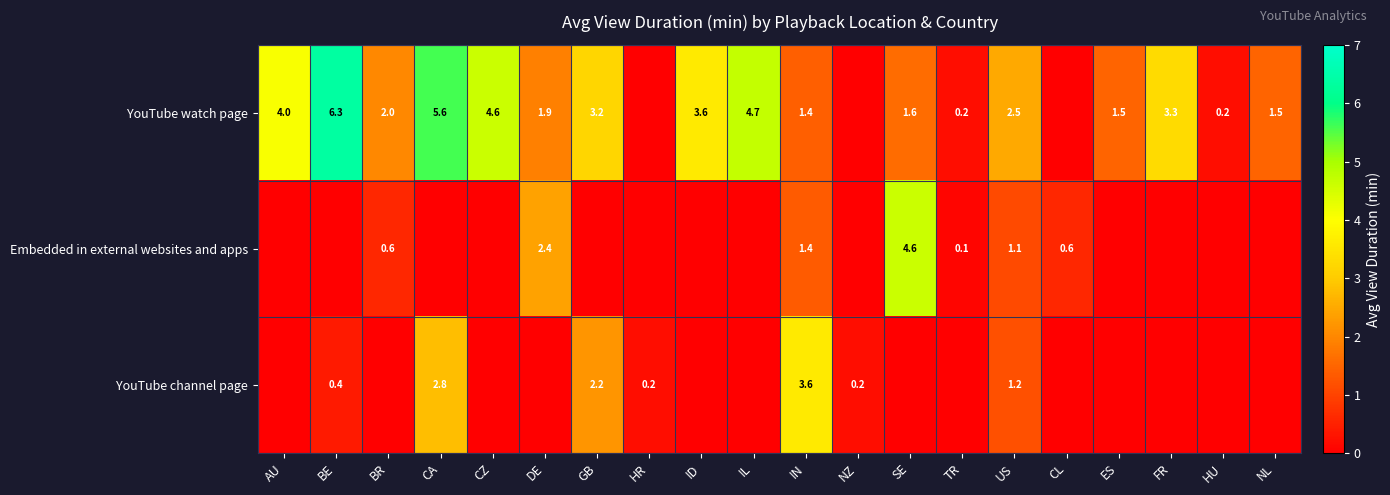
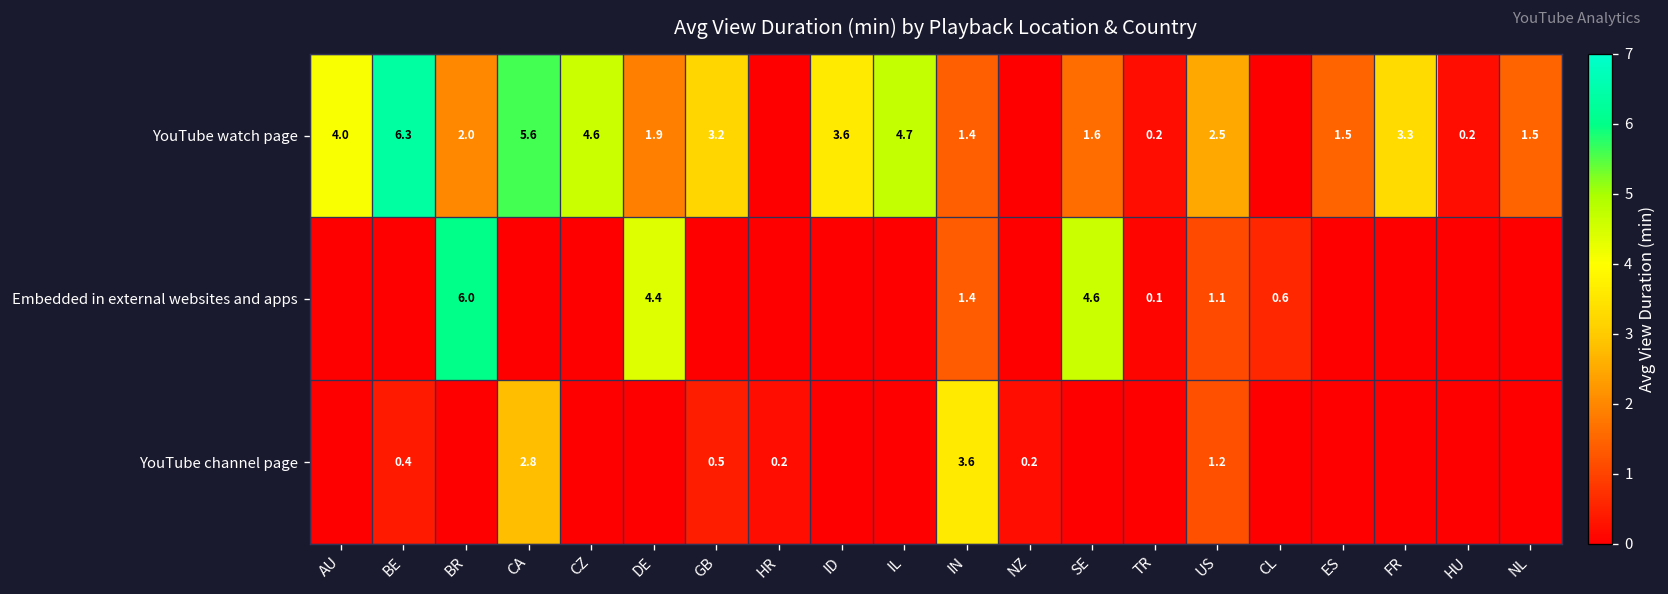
  {
    "YouTube watch page": {
      "AU": 4.0,
      "BE": 6.3,
      "BR": 2.0,
      "CA": 5.6,
      "CZ": 4.6,
      "DE": 1.9,
      "GB": 3.2,
      "ID": 3.6,
      "IL": 4.7,
      "IN": 1.4,
      "SE": 1.6,
      "TR": 0.2,
      "US": 2.5,
      "ES": 1.5,
      "FR": 3.3,
      "HU": 0.2,
      "NL": 1.5
    },
    "Embedded in external websites and apps": {
-     "BR": 0.6,
-     "DE": 2.4,
+     "BR": 6.0,
+     "DE": 4.4,
      "IN": 1.4,
      "SE": 4.6,
      "TR": 0.1,
      "US": 1.1,
      "CL": 0.6
    },
    "YouTube channel page": {
      "BE": 0.4,
      "CA": 2.8,
-     "GB": 2.2,
+     "GB": 0.5,
      "HR": 0.2,
      "IN": 3.6,
      "NZ": 0.2,
      "US": 1.2
    }
  }
